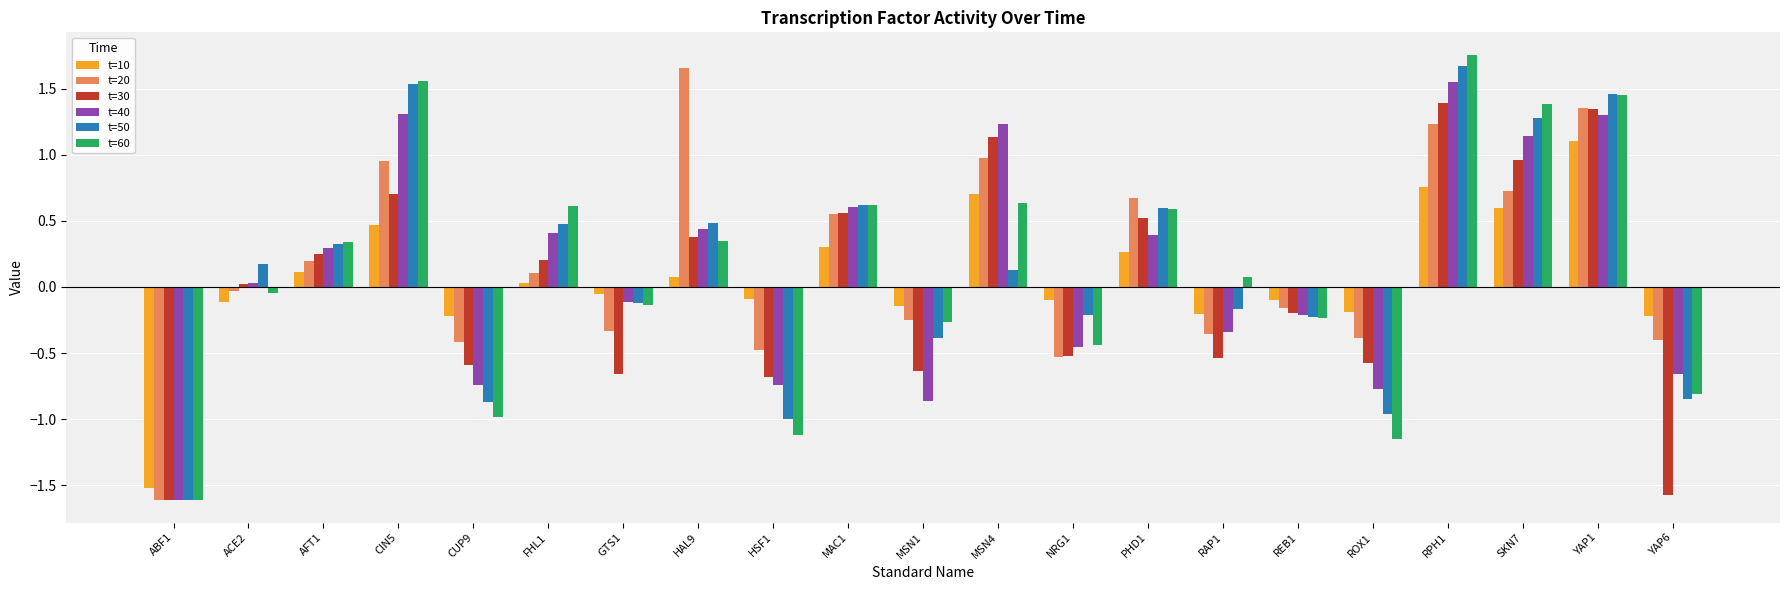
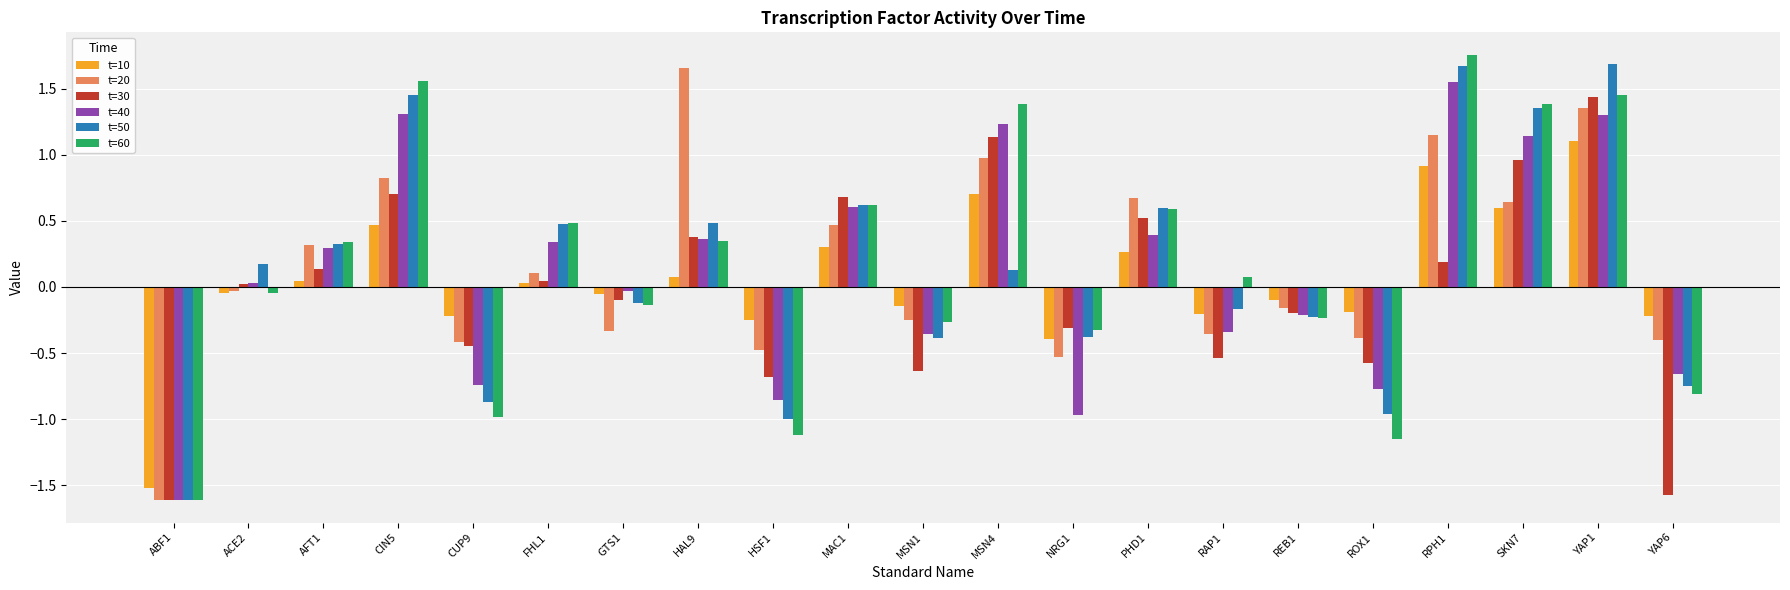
  {
    "t=10": {
      "ABF1": -1.52,
-     "ACE2": -0.11,
-     "AFT1": 0.12,
+     "ACE2": -0.05,
+     "AFT1": 0.04,
      "CIN5": 0.47,
      "CUP9": -0.22,
      "FHL1": 0.03,
      "GTS1": -0.05,
      "HAL9": 0.08,
-     "HSF1": -0.09,
+     "HSF1": -0.25,
      "MAC1": 0.30,
      "MSN1": -0.15,
      "MSN4": 0.71,
-     "NRG1": -0.10,
+     "NRG1": -0.39,
      "PHD1": 0.27,
      "RAP1": -0.20,
      "REB1": -0.10,
      "ROX1": -0.19,
-     "RPH1": 0.76,
+     "RPH1": 0.91,
      "SKN7": 0.59,
      "YAP1": 1.10,
      "YAP6": -0.22
    },
    "t=20": {
      "ABF1": -1.61,
      "ACE2": -0.03,
-     "AFT1": 0.20,
-     "CIN5": 0.95,
+     "AFT1": 0.32,
+     "CIN5": 0.83,
      "CUP9": -0.42,
      "FHL1": 0.10,
      "GTS1": -0.33,
      "HAL9": 1.66,
      "HSF1": -0.48,
-     "MAC1": 0.55,
+     "MAC1": 0.47,
      "MSN1": -0.25,
      "MSN4": 0.98,
      "NRG1": -0.53,
      "PHD1": 0.67,
      "RAP1": -0.35,
      "REB1": -0.16,
      "ROX1": -0.38,
-     "RPH1": 1.23,
-     "SKN7": 0.73,
+     "RPH1": 1.15,
+     "SKN7": 0.65,
      "YAP1": 1.35,
      "YAP6": -0.40
    },
    "t=30": {
      "ABF1": -1.61,
      "ACE2": 0.02,
-     "AFT1": 0.25,
+     "AFT1": 0.14,
      "CIN5": 0.71,
-     "CUP9": -0.59,
-     "FHL1": 0.21,
-     "GTS1": -0.66,
+     "CUP9": -0.45,
+     "FHL1": 0.04,
+     "GTS1": -0.10,
      "HAL9": 0.38,
      "HSF1": -0.68,
-     "MAC1": 0.56,
+     "MAC1": 0.68,
      "MSN1": -0.64,
      "MSN4": 1.13,
-     "NRG1": -0.52,
+     "NRG1": -0.31,
      "PHD1": 0.52,
      "RAP1": -0.54,
      "REB1": -0.19,
      "ROX1": -0.58,
-     "RPH1": 1.39,
+     "RPH1": 0.19,
      "SKN7": 0.96,
-     "YAP1": 1.35,
+     "YAP1": 1.44,
      "YAP6": -1.58
    },
    "t=40": {
      "ABF1": -1.61,
      "ACE2": 0.03,
      "AFT1": 0.29,
      "CIN5": 1.31,
      "CUP9": -0.75,
-     "FHL1": 0.41,
-     "GTS1": -0.11,
-     "HAL9": 0.44,
-     "HSF1": -0.74,
+     "FHL1": 0.34,
+     "GTS1": -0.03,
+     "HAL9": 0.36,
+     "HSF1": -0.85,
      "MAC1": 0.61,
-     "MSN1": -0.86,
+     "MSN1": -0.36,
      "MSN4": 1.24,
-     "NRG1": -0.45,
+     "NRG1": -0.97,
      "PHD1": 0.39,
      "RAP1": -0.34,
      "REB1": -0.21,
      "ROX1": -0.77,
      "RPH1": 1.56,
      "SKN7": 1.14,
      "YAP1": 1.30,
      "YAP6": -0.66
    },
    "t=50": {
      "ABF1": -1.61,
      "ACE2": 0.17,
      "AFT1": 0.32,
-     "CIN5": 1.54,
+     "CIN5": 1.46,
      "CUP9": -0.87,
      "FHL1": 0.48,
      "GTS1": -0.12,
      "HAL9": 0.49,
      "HSF1": -1.00,
      "MAC1": 0.62,
      "MSN1": -0.39,
      "MSN4": 0.13,
-     "NRG1": -0.21,
+     "NRG1": -0.38,
      "PHD1": 0.60,
      "RAP1": -0.17,
      "REB1": -0.23,
      "ROX1": -0.96,
      "RPH1": 1.67,
-     "SKN7": 1.28,
-     "YAP1": 1.46,
-     "YAP6": -0.85
+     "SKN7": 1.35,
+     "YAP1": 1.69,
+     "YAP6": -0.75
    },
    "t=60": {
      "ABF1": -1.61,
      "ACE2": -0.04,
      "AFT1": 0.34,
      "CIN5": 1.56,
      "CUP9": -0.98,
-     "FHL1": 0.62,
+     "FHL1": 0.49,
      "GTS1": -0.13,
      "HAL9": 0.35,
      "HSF1": -1.12,
      "MAC1": 0.62,
      "MSN1": -0.26,
-     "MSN4": 0.63,
-     "NRG1": -0.44,
+     "MSN4": 1.39,
+     "NRG1": -0.32,
      "PHD1": 0.59,
      "RAP1": 0.07,
      "REB1": -0.23,
      "ROX1": -1.15,
      "RPH1": 1.76,
      "SKN7": 1.38,
      "YAP1": 1.45,
      "YAP6": -0.81
    }
  }
